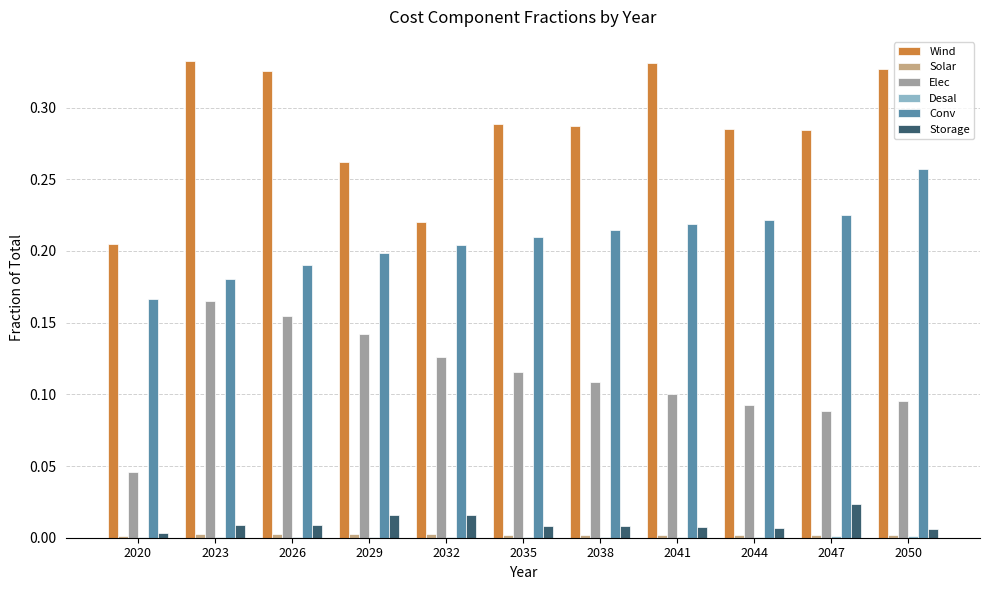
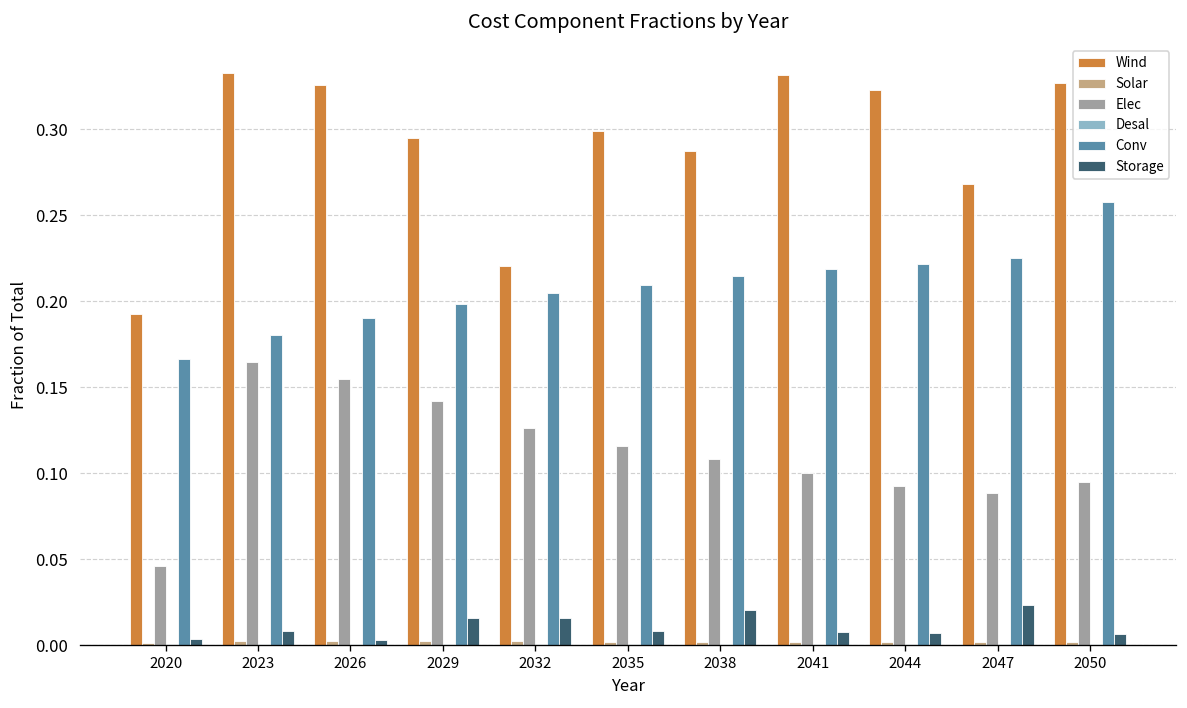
  {
    "Wind": {
-     "2020": 0.205,
+     "2020": 0.192,
      "2023": 0.333,
      "2026": 0.325,
-     "2029": 0.262,
+     "2029": 0.295,
      "2032": 0.220,
-     "2035": 0.288,
+     "2035": 0.299,
      "2038": 0.287,
      "2041": 0.331,
-     "2044": 0.285,
-     "2047": 0.284,
+     "2044": 0.323,
+     "2047": 0.268,
      "2050": 0.327
    },
    "Conv": {
      "2020": 0.166,
      "2023": 0.181,
      "2026": 0.190,
      "2029": 0.198,
      "2032": 0.205,
      "2035": 0.210,
      "2038": 0.214,
      "2041": 0.219,
      "2044": 0.222,
      "2047": 0.225,
      "2050": 0.258
    },
    "Storage": {
      "2020": 0.004,
      "2023": 0.009,
-     "2026": 0.009,
+     "2026": 0.003,
      "2029": 0.016,
      "2032": 0.016,
      "2035": 0.008,
-     "2038": 0.008,
+     "2038": 0.021,
      "2041": 0.007,
      "2044": 0.007,
      "2047": 0.024,
      "2050": 0.006
    }
  }
